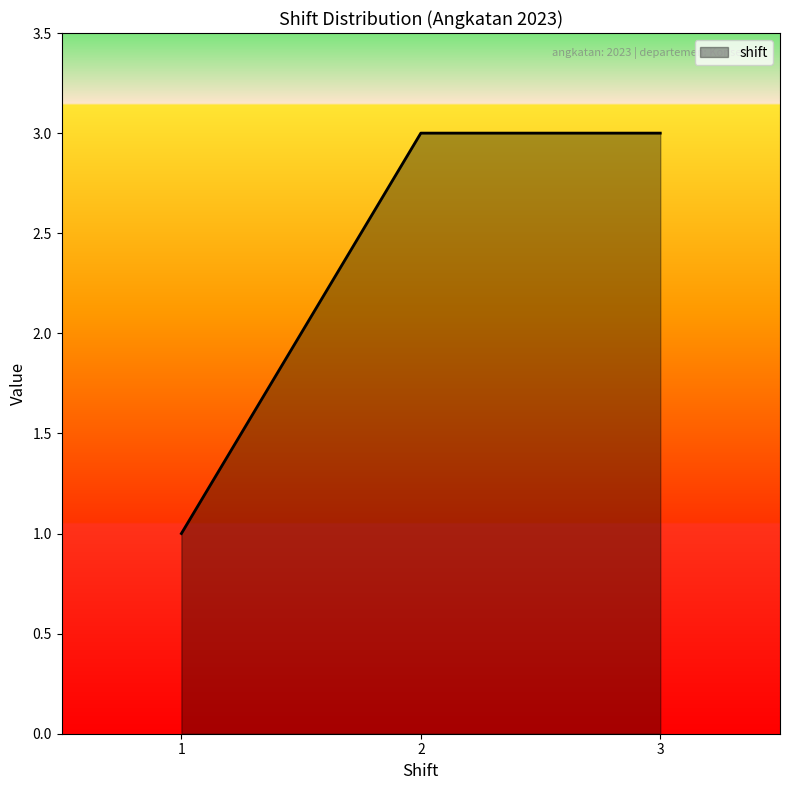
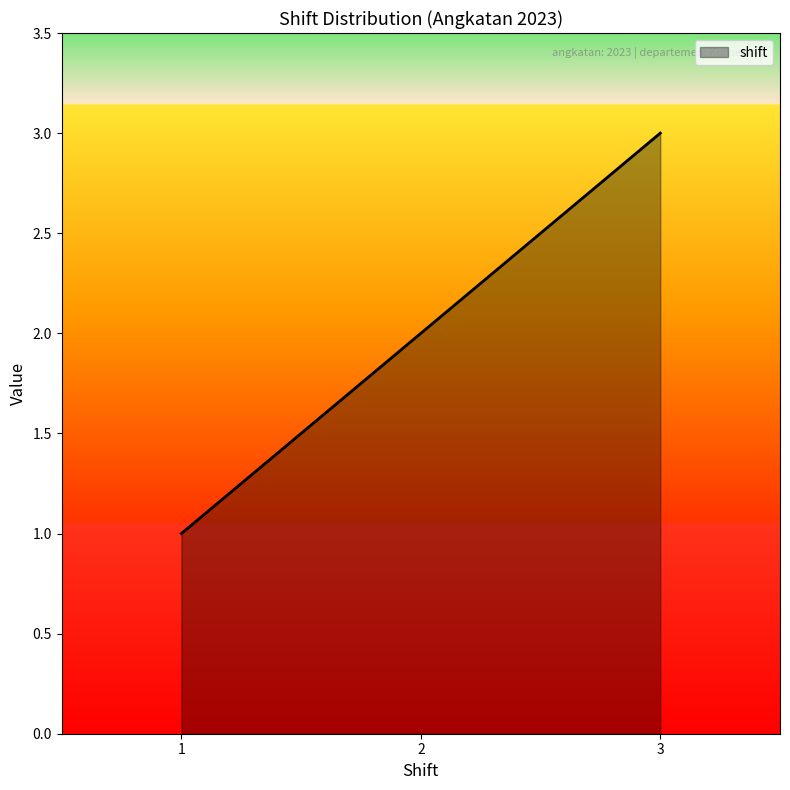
  {
    "1": 1,
-   "2": 3,
+   "2": 2,
    "3": 3
  }
